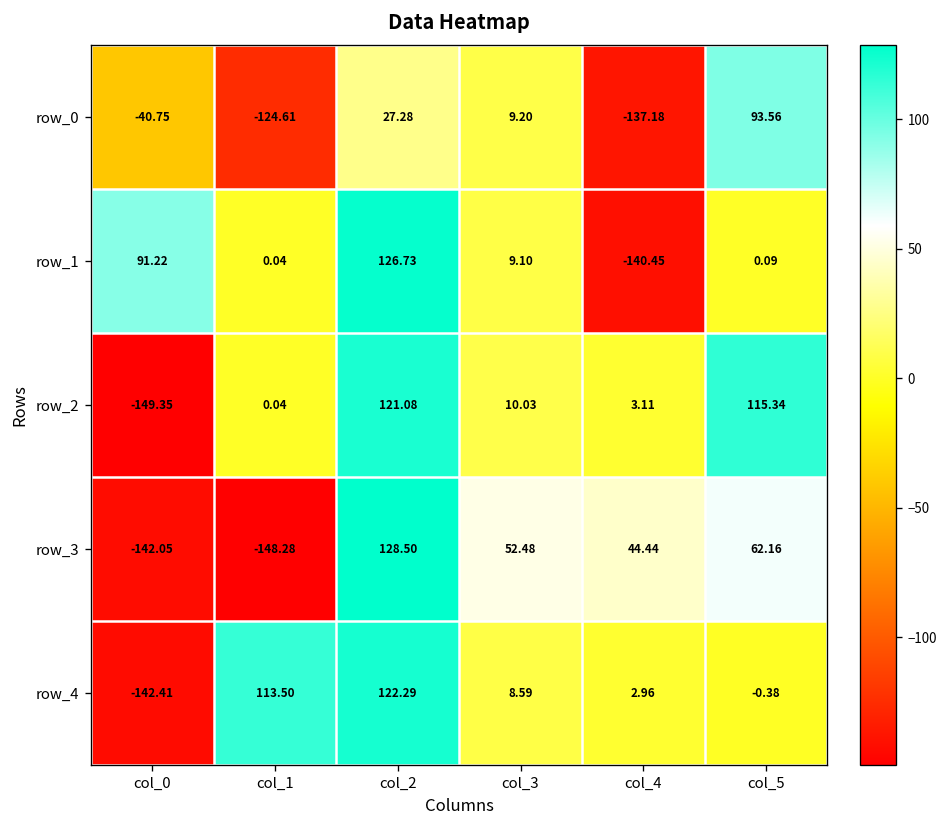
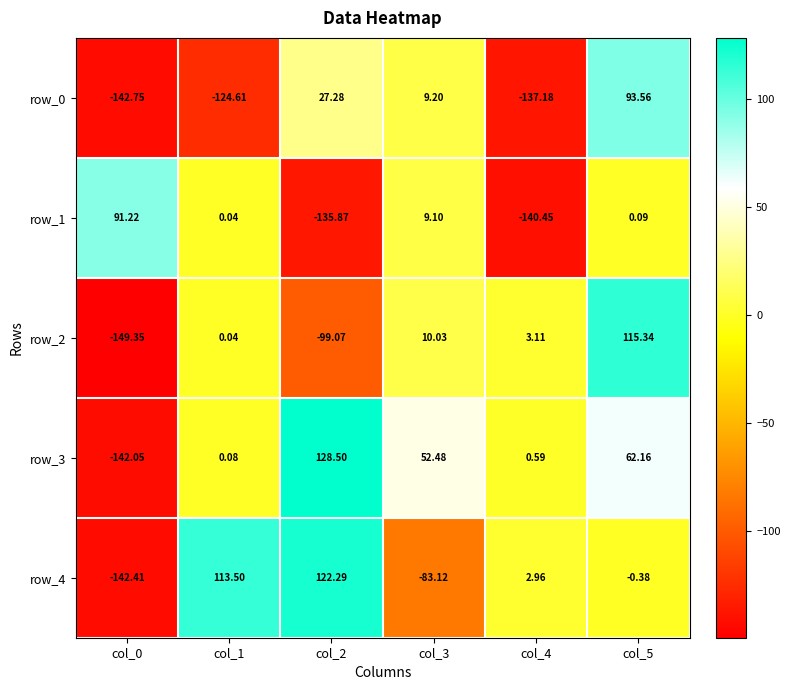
  {
    "row_0": {
-     "col_0": -40.75,
+     "col_0": -142.75,
      "col_1": -124.61,
      "col_2": 27.28,
      "col_3": 9.20,
      "col_4": -137.18,
      "col_5": 93.56
    },
    "row_1": {
      "col_0": 91.22,
      "col_1": 0.04,
-     "col_2": 126.73,
+     "col_2": -135.87,
      "col_3": 9.10,
      "col_4": -140.45,
      "col_5": 0.09
    },
    "row_2": {
      "col_0": -149.35,
      "col_1": 0.04,
-     "col_2": 121.08,
+     "col_2": -99.07,
      "col_3": 10.03,
      "col_4": 3.11,
      "col_5": 115.34
    },
    "row_3": {
      "col_0": -142.05,
-     "col_1": -148.28,
+     "col_1": 0.08,
      "col_2": 128.50,
      "col_3": 52.48,
-     "col_4": 44.44,
+     "col_4": 0.59,
      "col_5": 62.16
    },
    "row_4": {
      "col_0": -142.41,
      "col_1": 113.50,
      "col_2": 122.29,
-     "col_3": 8.59,
+     "col_3": -83.12,
      "col_4": 2.96,
      "col_5": -0.38
    }
  }
